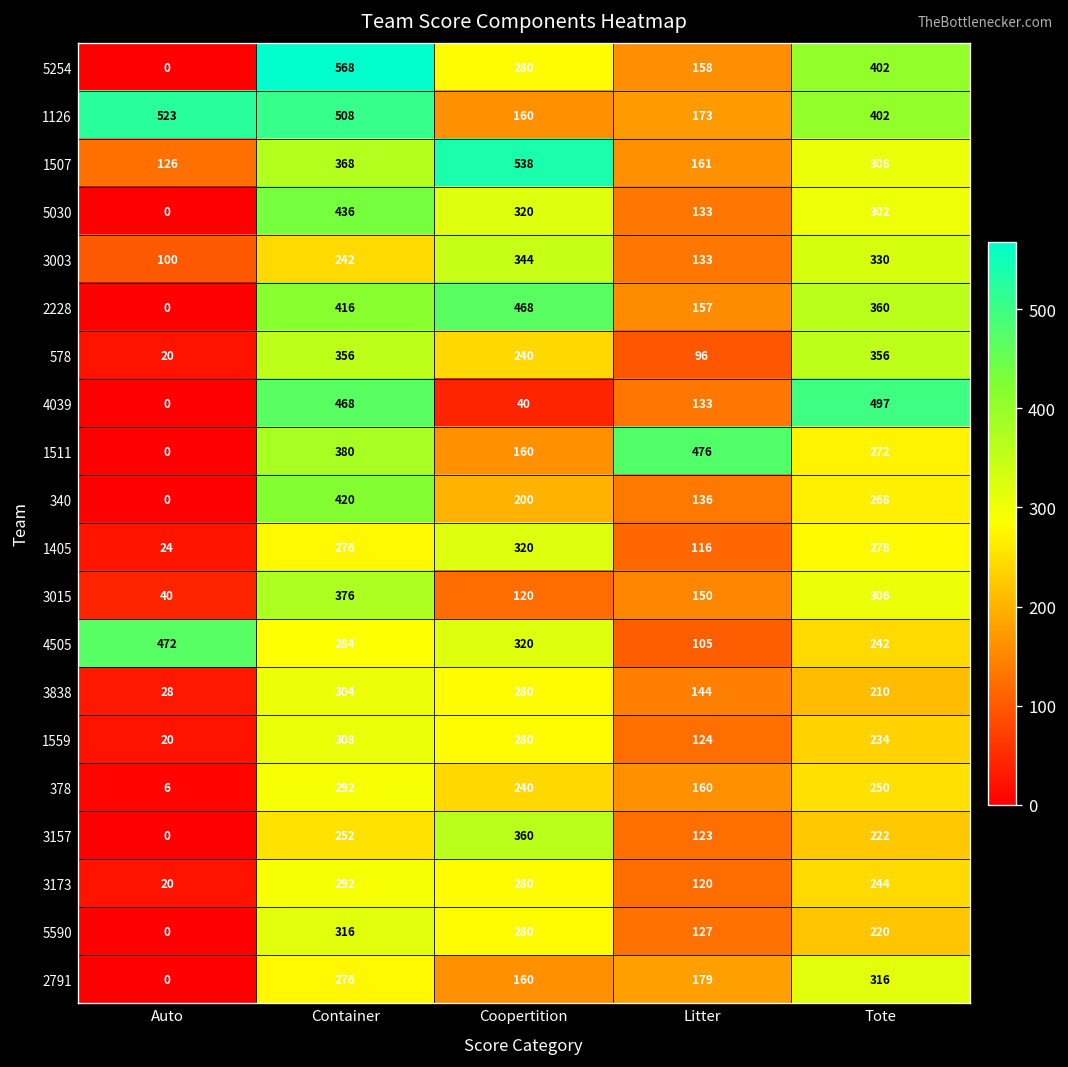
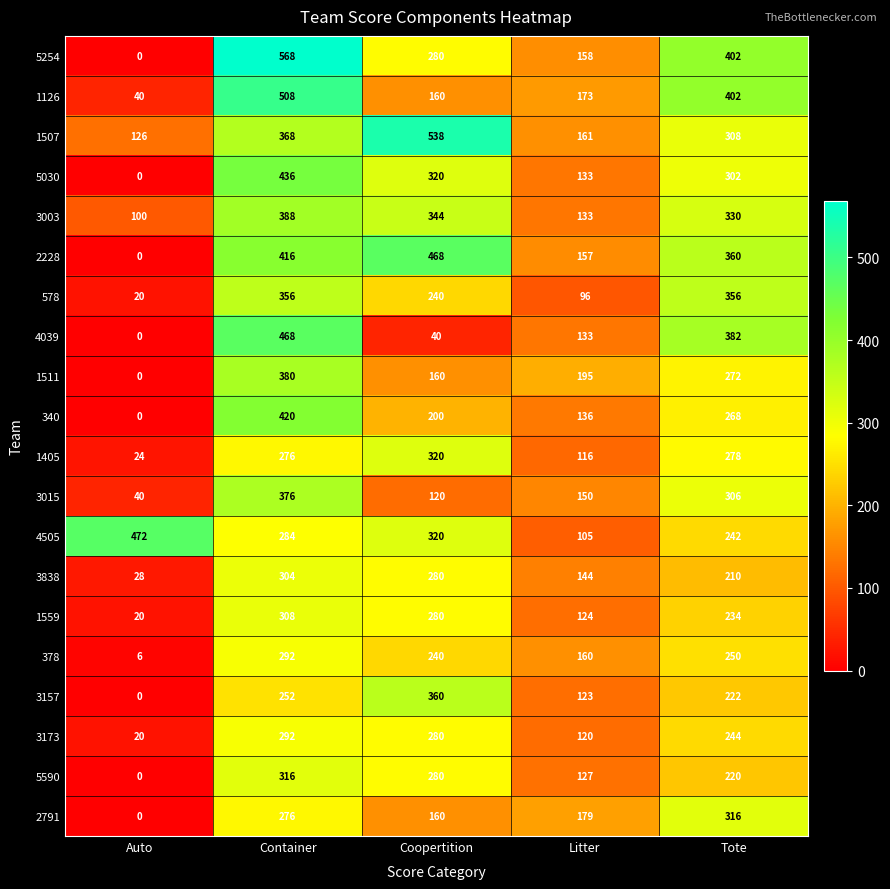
  {
    "5254": {
      "Auto": 0,
      "Container": 568,
      "Coopertition": 280,
      "Litter": 158,
      "Tote": 402
    },
    "1126": {
-     "Auto": 523,
+     "Auto": 40,
      "Container": 508,
      "Coopertition": 160,
      "Litter": 173,
      "Tote": 402
    },
    "1507": {
      "Auto": 126,
      "Container": 368,
      "Coopertition": 538,
      "Litter": 161,
      "Tote": 308
    },
    "5030": {
      "Auto": 0,
      "Container": 436,
      "Coopertition": 320,
      "Litter": 133,
      "Tote": 302
    },
    "3003": {
      "Auto": 100,
-     "Container": 242,
+     "Container": 388,
      "Coopertition": 344,
      "Litter": 133,
      "Tote": 330
    },
    "2228": {
      "Auto": 0,
      "Container": 416,
      "Coopertition": 468,
      "Litter": 157,
      "Tote": 360
    },
    "578": {
      "Auto": 20,
      "Container": 356,
      "Coopertition": 240,
      "Litter": 96,
      "Tote": 356
    },
    "4039": {
      "Auto": 0,
      "Container": 468,
      "Coopertition": 40,
      "Litter": 133,
-     "Tote": 497
+     "Tote": 382
    },
    "1511": {
      "Auto": 0,
      "Container": 380,
      "Coopertition": 160,
-     "Litter": 476,
+     "Litter": 195,
      "Tote": 272
    },
    "340": {
      "Auto": 0,
      "Container": 420,
      "Coopertition": 200,
      "Litter": 136,
      "Tote": 268
    },
    "1405": {
      "Auto": 24,
      "Container": 276,
      "Coopertition": 320,
      "Litter": 116,
      "Tote": 278
    },
    "3015": {
      "Auto": 40,
      "Container": 376,
      "Coopertition": 120,
      "Litter": 150,
      "Tote": 306
    },
    "4505": {
      "Auto": 472,
      "Container": 284,
      "Coopertition": 320,
      "Litter": 105,
      "Tote": 242
    },
    "3838": {
      "Auto": 28,
      "Container": 304,
      "Coopertition": 280,
      "Litter": 144,
      "Tote": 210
    },
    "1559": {
      "Auto": 20,
      "Container": 308,
      "Coopertition": 280,
      "Litter": 124,
      "Tote": 234
    },
    "378": {
      "Auto": 6,
      "Container": 292,
      "Coopertition": 240,
      "Litter": 160,
      "Tote": 250
    },
    "3157": {
      "Auto": 0,
      "Container": 252,
      "Coopertition": 360,
      "Litter": 123,
      "Tote": 222
    },
    "3173": {
      "Auto": 20,
      "Container": 292,
      "Coopertition": 280,
      "Litter": 120,
      "Tote": 244
    },
    "5590": {
      "Auto": 0,
      "Container": 316,
      "Coopertition": 280,
      "Litter": 127,
      "Tote": 220
    },
    "2791": {
      "Auto": 0,
      "Container": 276,
      "Coopertition": 160,
      "Litter": 179,
      "Tote": 316
    }
  }
